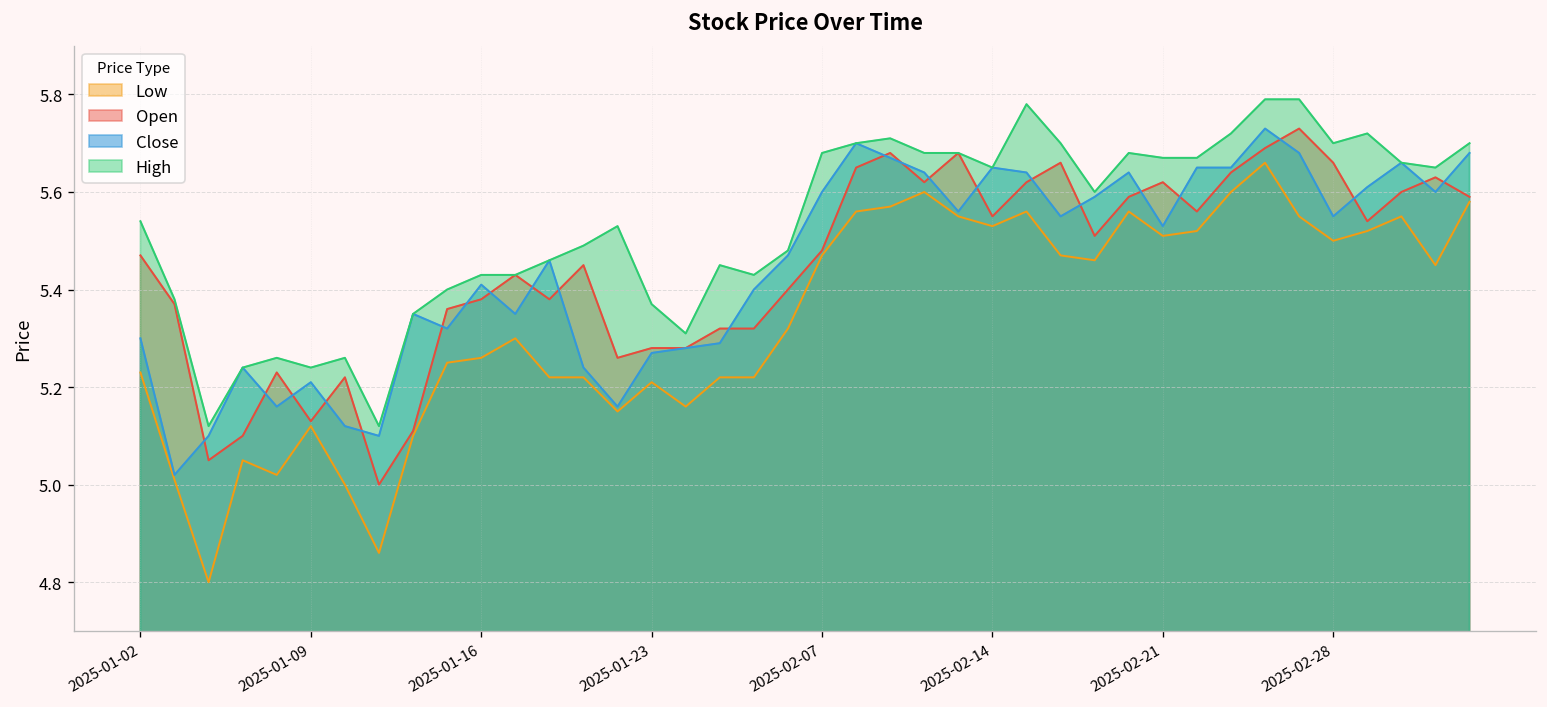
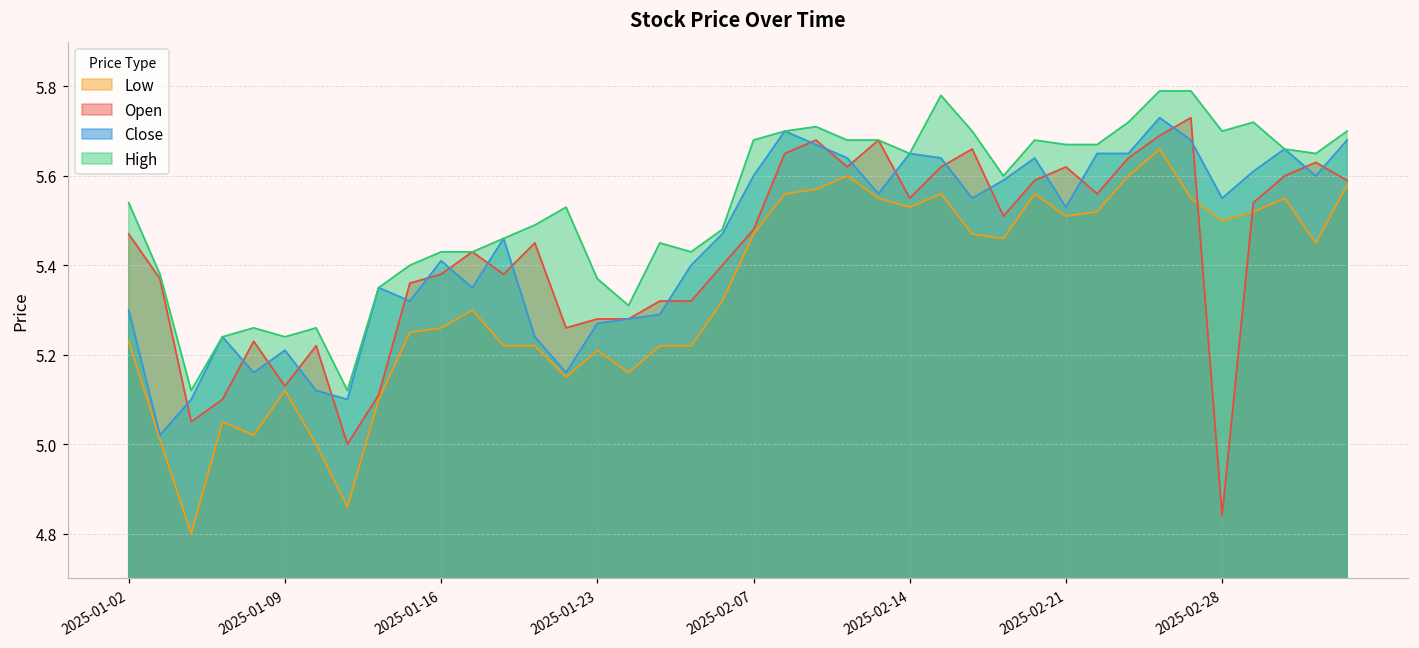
  {
    "Low": {
      "2025-01-02": 5.23,
      "2025-01-09": 5.12,
      "2025-01-16": 5.26,
      "2025-01-23": 5.21,
      "2025-02-07": 5.47,
      "2025-02-14": 5.53,
      "2025-02-21": 5.51,
      "2025-02-28": 5.50
    },
    "Open": {
      "2025-01-02": 5.47,
      "2025-01-09": 5.13,
      "2025-01-16": 5.38,
      "2025-01-23": 5.28,
      "2025-02-07": 5.48,
      "2025-02-14": 5.55,
      "2025-02-21": 5.62,
-     "2025-02-28": 5.66
+     "2025-02-28": 4.84
    },
    "Close": {
      "2025-01-02": 5.30,
      "2025-01-09": 5.21,
      "2025-01-16": 5.41,
      "2025-01-23": 5.27,
      "2025-02-07": 5.60,
      "2025-02-21": 5.53,
      "2025-02-28": 5.55
    },
    "High": {
      "2025-01-02": 5.54,
      "2025-01-09": 5.24,
      "2025-01-16": 5.43,
      "2025-01-23": 5.37,
      "2025-02-07": 5.68,
      "2025-02-21": 5.67,
      "2025-02-28": 5.70
    }
  }
